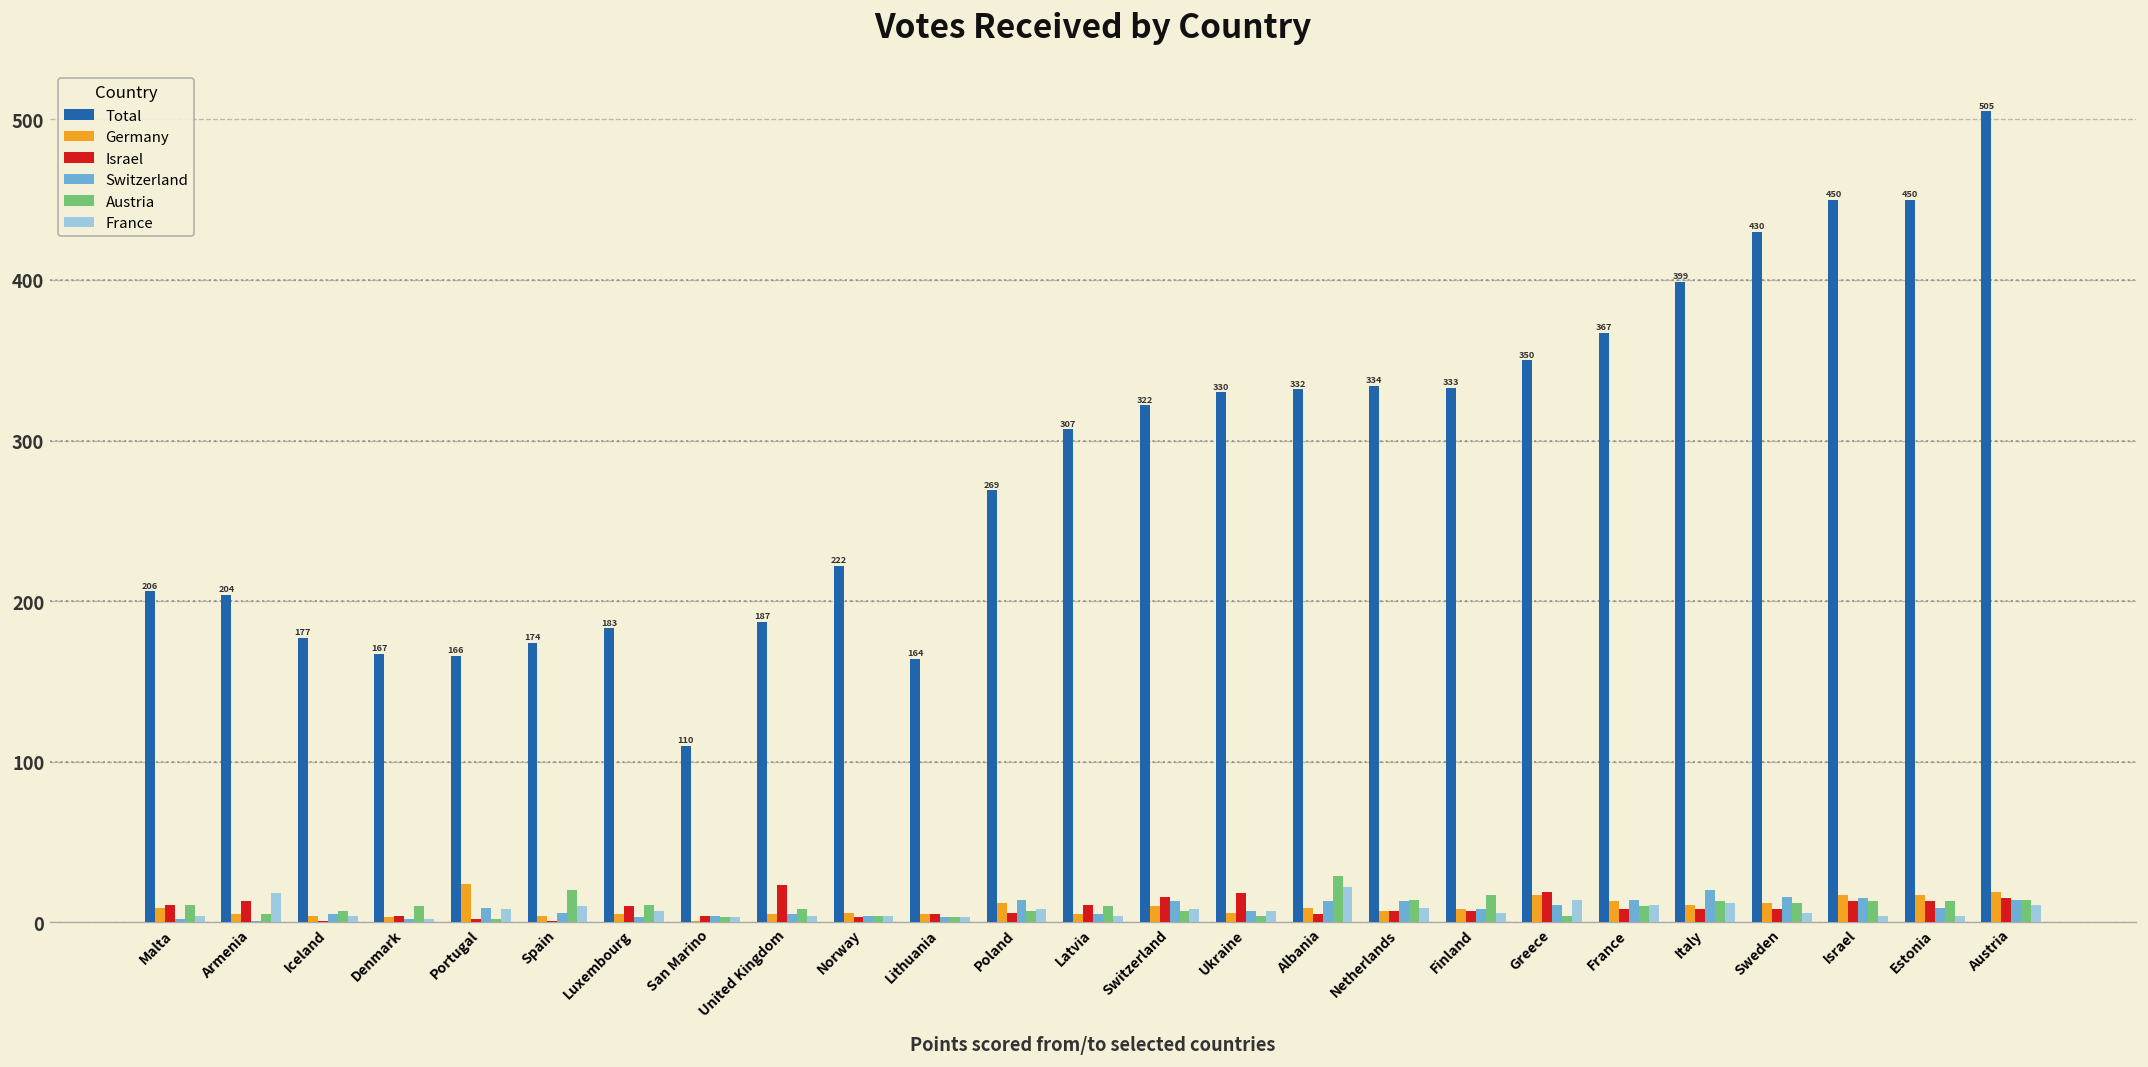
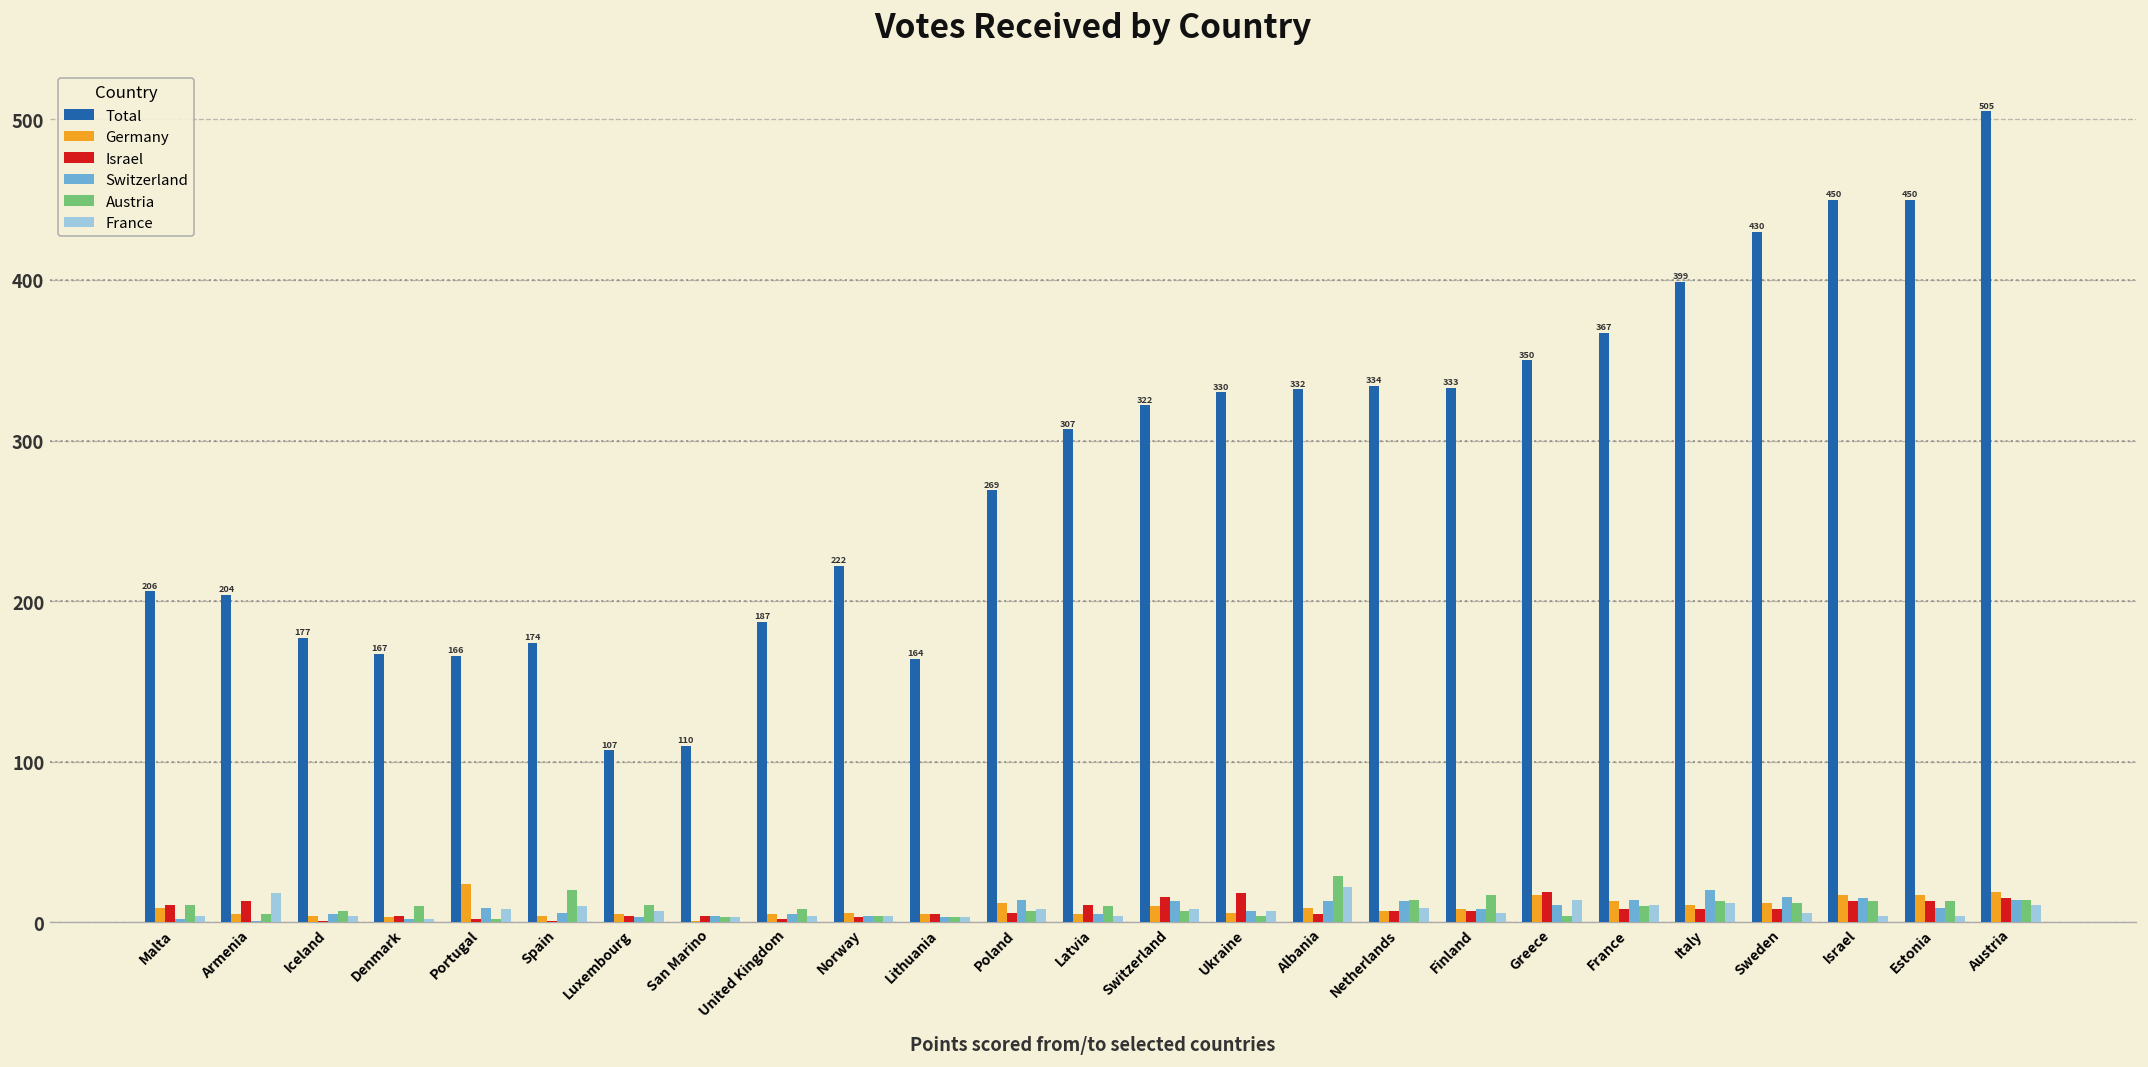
  {
    "Total": {
      "Malta": 206,
      "Armenia": 204,
      "Iceland": 177,
      "Denmark": 167,
      "Portugal": 166,
      "Spain": 174,
-     "Luxembourg": 183,
+     "Luxembourg": 107,
      "San Marino": 110,
      "United Kingdom": 187,
      "Norway": 222,
      "Lithuania": 164,
      "Poland": 269,
      "Latvia": 307,
      "Switzerland": 322,
      "Ukraine": 330,
      "Albania": 332,
      "Netherlands": 334,
      "Finland": 333,
      "Greece": 350,
      "France": 367,
      "Italy": 399,
      "Sweden": 430,
      "Israel": 450,
      "Estonia": 450,
      "Austria": 505
    },
    "Germany": {
      "Malta": 9,
      "Armenia": 5,
      "Iceland": 4,
      "Denmark": 3,
      "Portugal": 24,
      "Spain": 4,
      "Luxembourg": 5,
      "United Kingdom": 5,
      "Norway": 6,
      "Lithuania": 5,
      "Poland": 12,
      "Latvia": 5,
      "Switzerland": 10,
      "Ukraine": 6,
      "Albania": 9,
      "Netherlands": 7,
      "Finland": 8,
      "Greece": 17,
      "France": 13,
      "Italy": 11,
      "Sweden": 12,
      "Israel": 17,
      "Estonia": 17,
      "Austria": 19
    },
    "Israel": {
      "Malta": 11,
      "Armenia": 13,
      "Denmark": 4,
      "Portugal": 2,
-     "Luxembourg": 10,
+     "Luxembourg": 4,
      "San Marino": 4,
-     "United Kingdom": 23,
+     "United Kingdom": 2,
      "Norway": 3,
      "Lithuania": 5,
      "Poland": 6,
      "Latvia": 11,
      "Switzerland": 16,
      "Ukraine": 18,
      "Albania": 5,
      "Netherlands": 7,
      "Finland": 7,
      "Greece": 19,
      "France": 8,
      "Italy": 8,
      "Sweden": 8,
      "Israel": 13,
      "Estonia": 13,
      "Austria": 15
    },
    "Austria": {
      "Malta": 11,
      "Armenia": 5,
      "Iceland": 7,
      "Denmark": 10,
      "Portugal": 2,
      "Spain": 20,
      "Luxembourg": 11,
      "San Marino": 3,
      "United Kingdom": 8,
      "Norway": 4,
      "Lithuania": 3,
      "Poland": 7,
      "Latvia": 10,
      "Switzerland": 7,
      "Ukraine": 4,
      "Albania": 29,
      "Netherlands": 14,
      "Finland": 17,
      "Greece": 4,
      "France": 10,
      "Italy": 13,
      "Sweden": 12,
      "Israel": 13,
      "Estonia": 13,
      "Austria": 14
    }
  }
